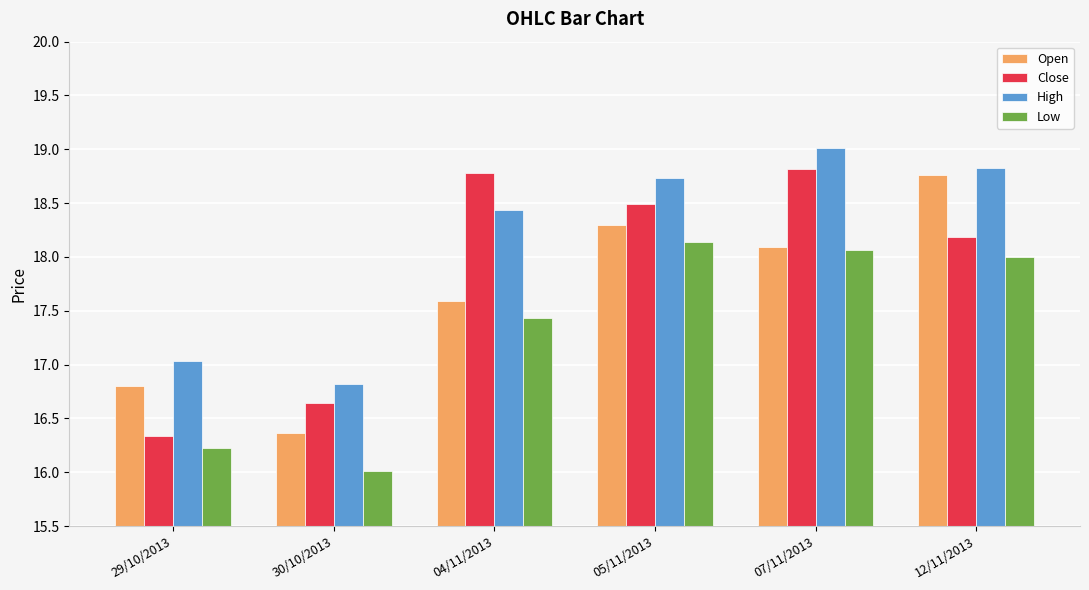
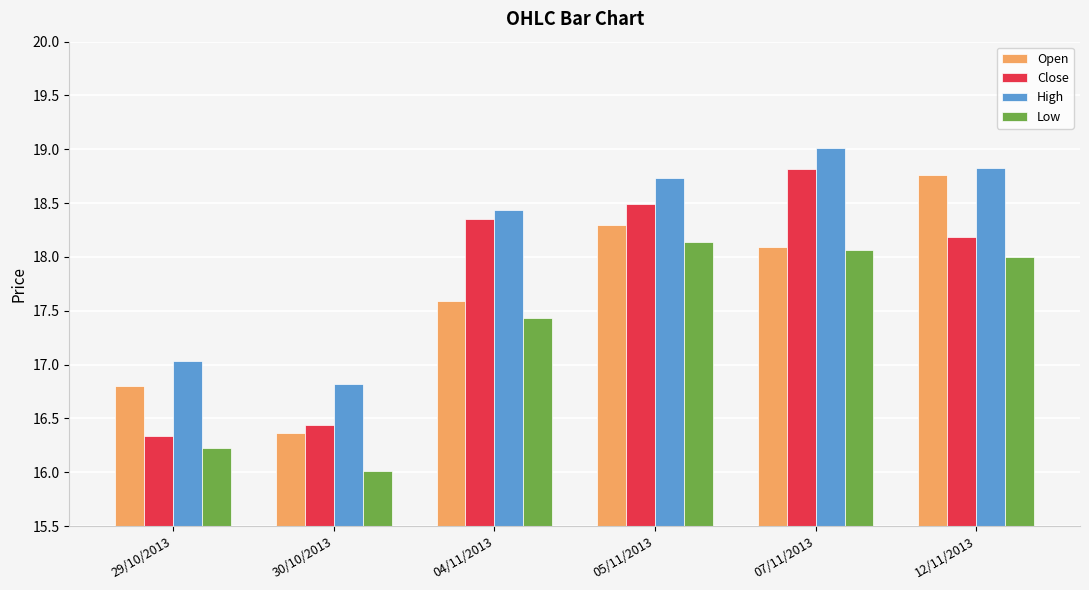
  {
    "Open": {
      "29/10/2013": 16.80,
      "30/10/2013": 16.37,
      "04/11/2013": 17.59,
      "05/11/2013": 18.30,
      "07/11/2013": 18.10,
      "12/11/2013": 18.76
    },
    "Close": {
      "29/10/2013": 16.34,
-     "30/10/2013": 16.64,
-     "04/11/2013": 18.78,
+     "30/10/2013": 16.44,
+     "04/11/2013": 18.35,
      "05/11/2013": 18.50,
      "07/11/2013": 18.82,
      "12/11/2013": 18.19
    },
    "High": {
      "29/10/2013": 17.03,
      "30/10/2013": 16.82,
      "04/11/2013": 18.44,
      "05/11/2013": 18.73,
      "07/11/2013": 19.01,
      "12/11/2013": 18.83
    },
    "Low": {
      "29/10/2013": 16.22,
      "30/10/2013": 16.01,
      "04/11/2013": 17.44,
      "05/11/2013": 18.13,
      "07/11/2013": 18.07,
      "12/11/2013": 18.00
    }
  }
